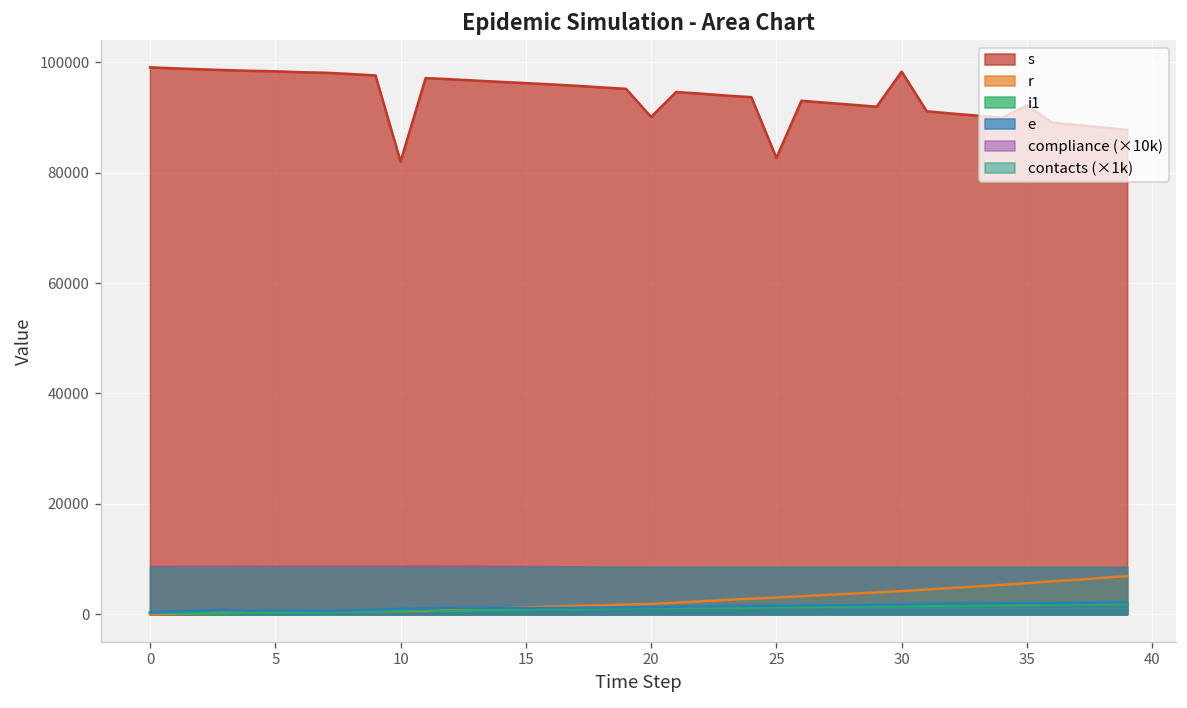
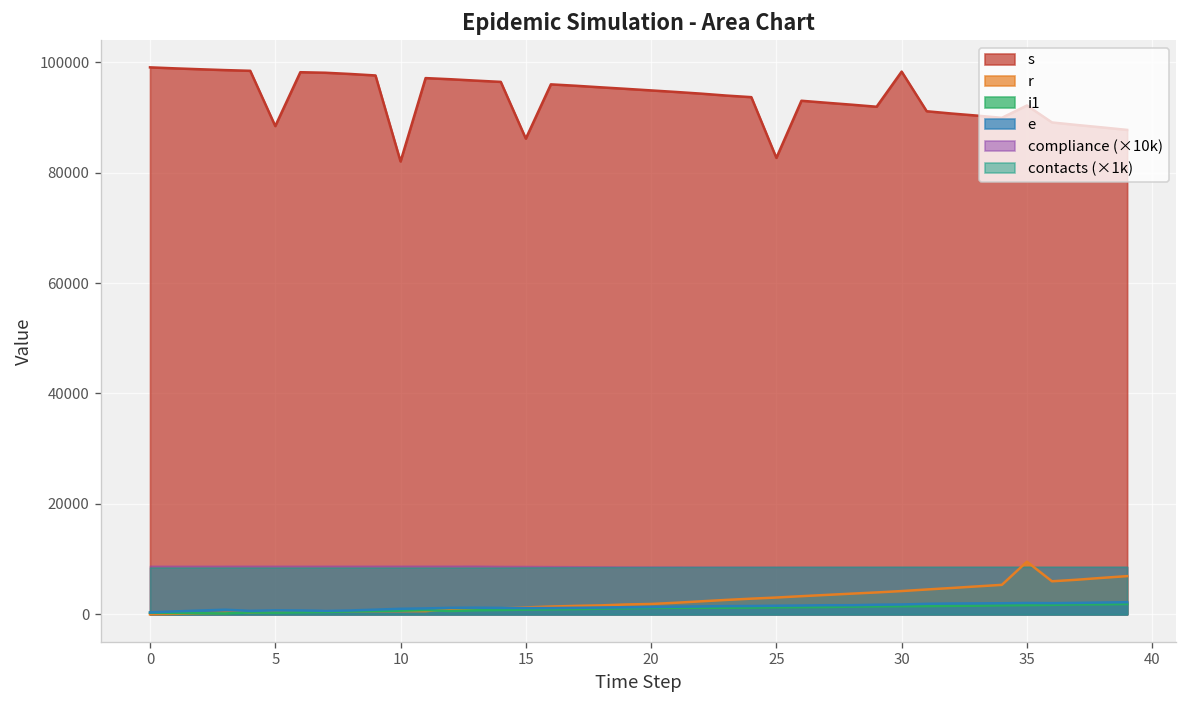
  {
    "s": {
      "0": 99000,
-     "5": 98000,
+     "5": 88000,
      "10": 82000,
-     "15": 96000,
-     "20": 90000,
+     "15": 86000,
+     "20": 95000,
      "25": 83000,
      "30": 98000
    },
    "r": {
      "20": 2000,
      "25": 3000,
      "30": 4000,
-     "35": 6000
+     "35": 10000
    }
  }
